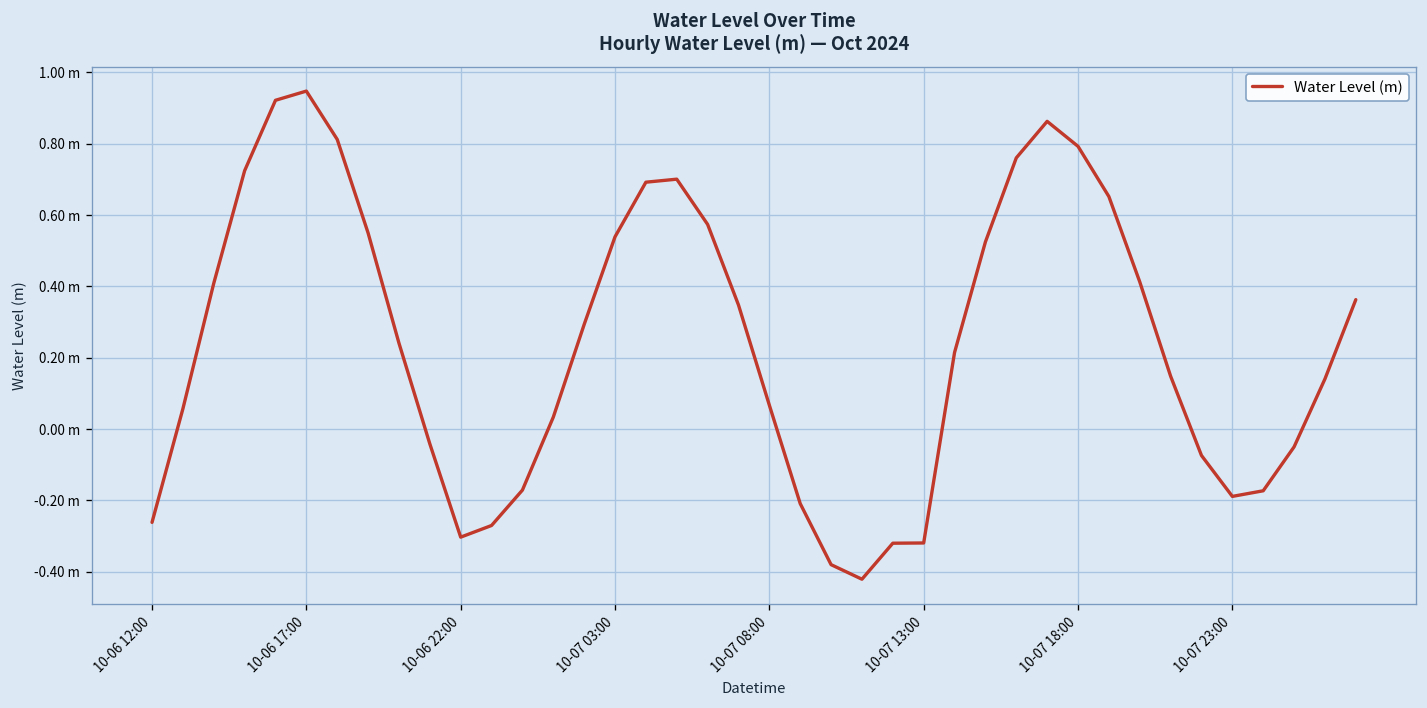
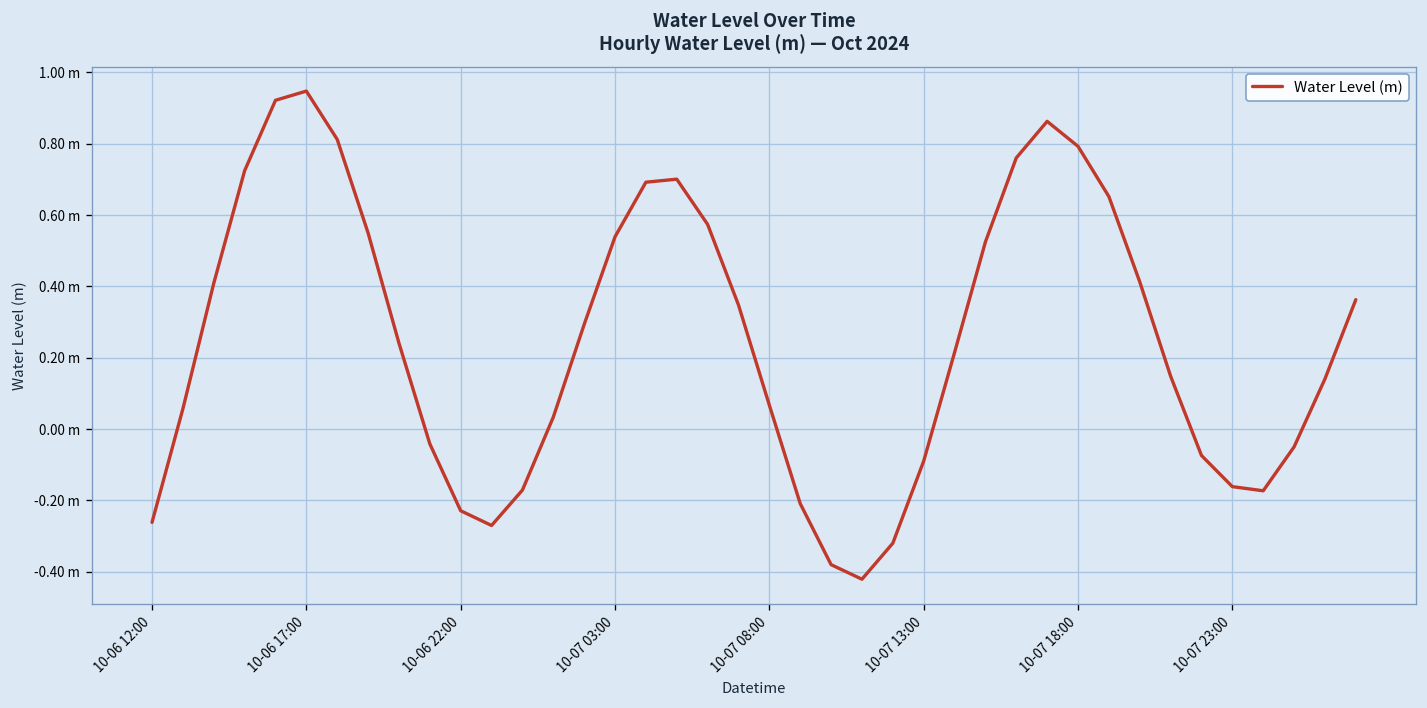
  {
    "10-06 12:00": "-0.26 m",
    "10-06 17:00": "0.95 m",
-   "10-06 22:00": "-0.30 m",
+   "10-06 22:00": "-0.23 m",
    "10-07 03:00": "0.54 m",
    "10-07 08:00": "0.07 m",
-   "10-07 13:00": "-0.32 m",
+   "10-07 13:00": "-0.09 m",
    "10-07 18:00": "0.79 m",
-   "10-07 23:00": "-0.19 m"
+   "10-07 23:00": "-0.16 m"
  }
